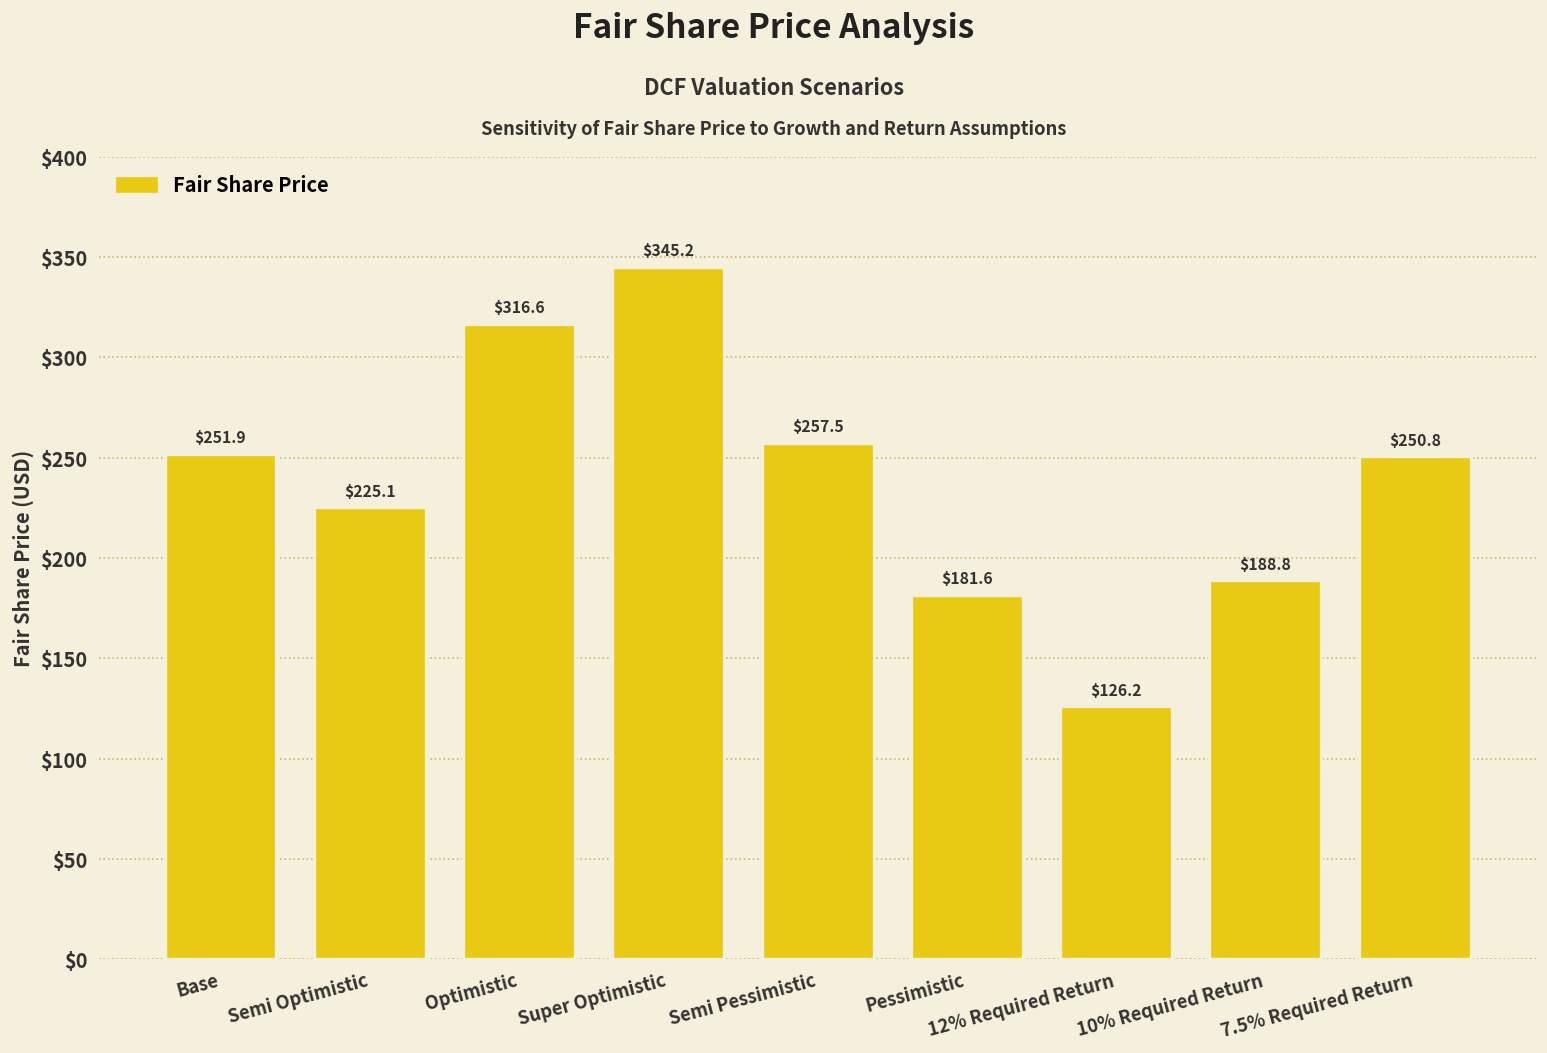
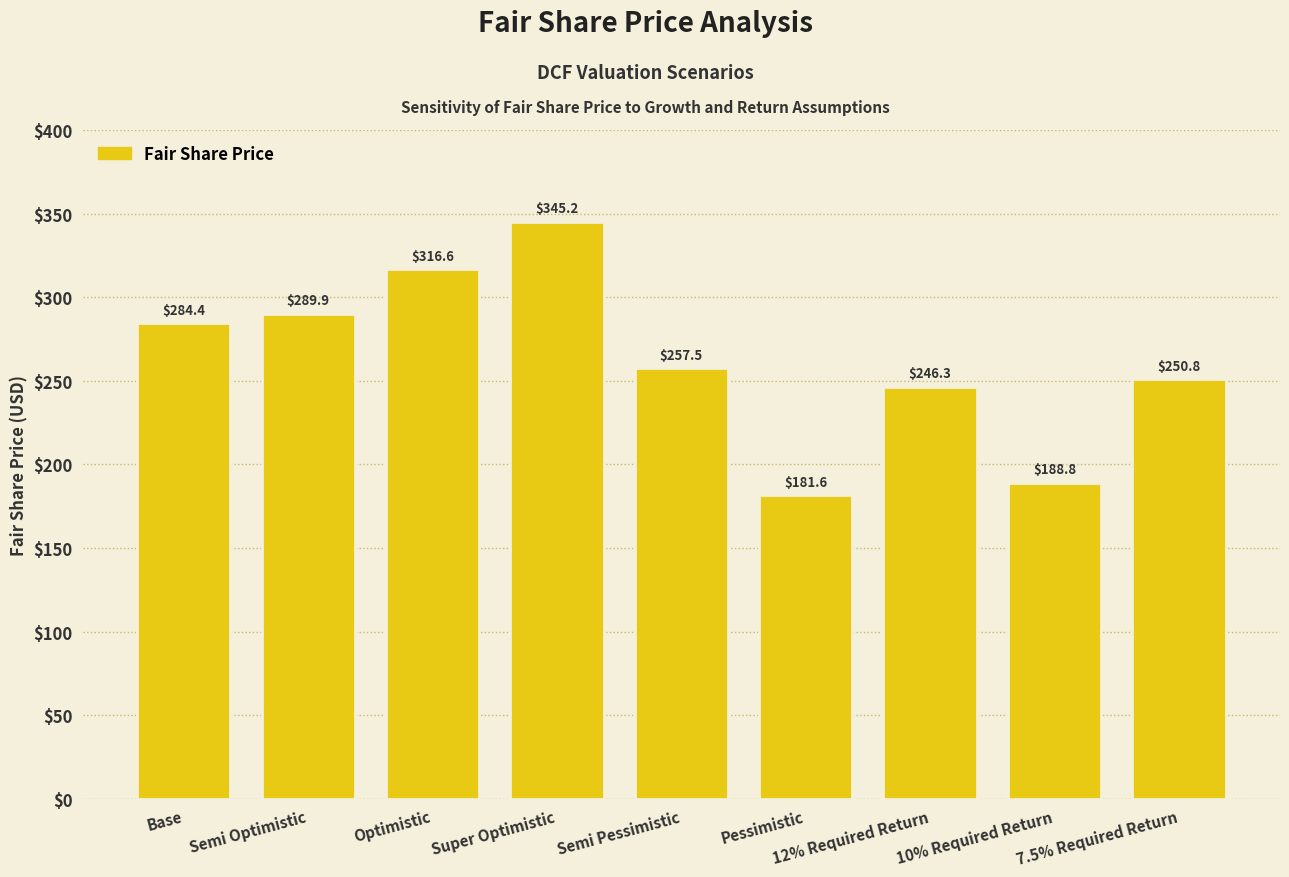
  {
-   "Base": "$251.9",
-   "Semi Optimistic": "$225.1",
+   "Base": "$284.4",
+   "Semi Optimistic": "$289.9",
    "Optimistic": "$316.6",
    "Super Optimistic": "$345.2",
    "Semi Pessimistic": "$257.5",
    "Pessimistic": "$181.6",
-   "12% Required Return": "$126.2",
+   "12% Required Return": "$246.3",
    "10% Required Return": "$188.8",
    "7.5% Required Return": "$250.8"
  }
